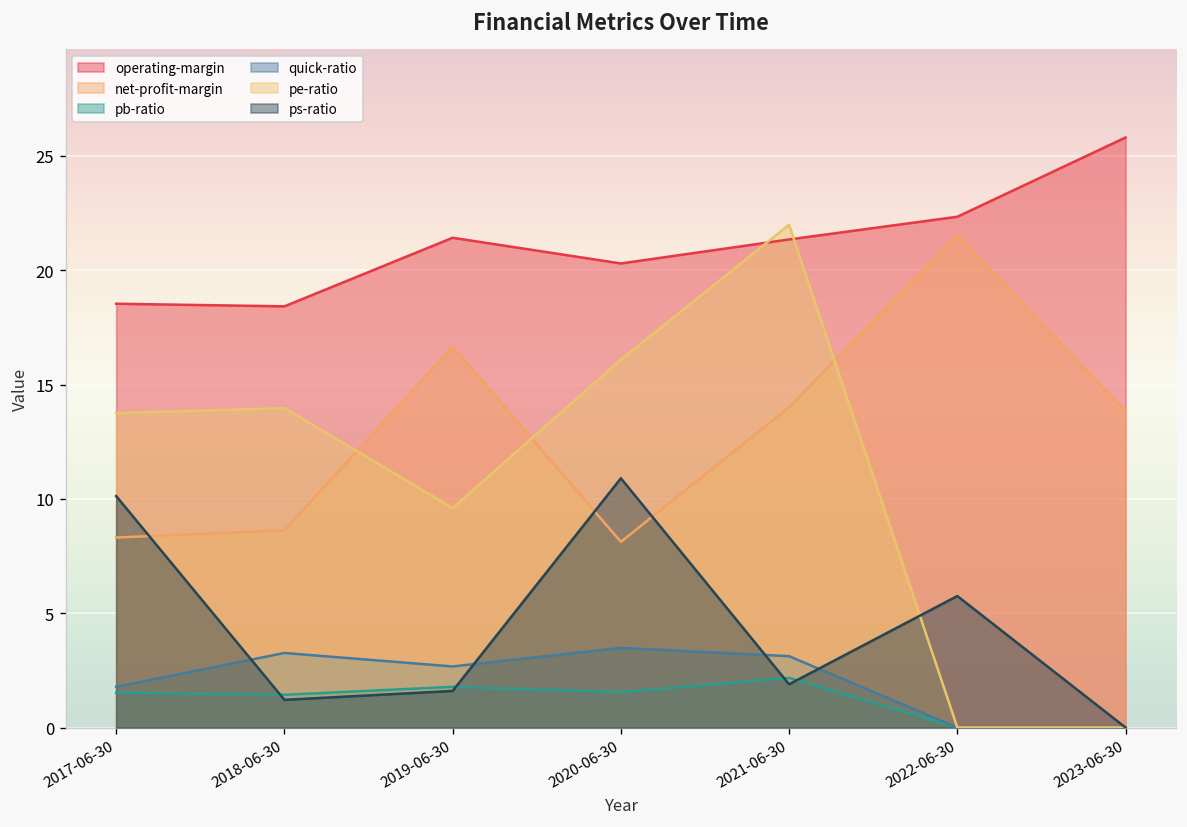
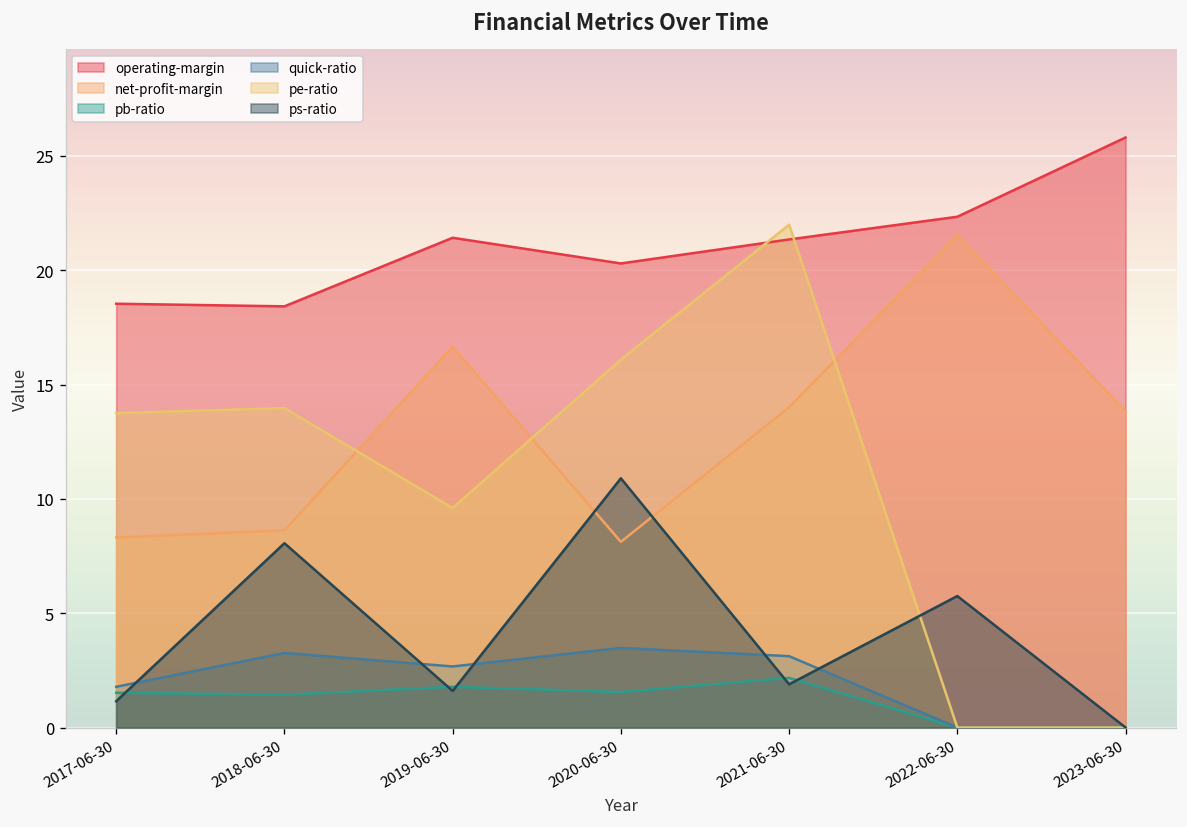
  {
    "operating-margin": {
      "2017-06-30": 18.5,
      "2018-06-30": 18.4,
      "2019-06-30": 21.4,
      "2020-06-30": 20.3,
      "2021-06-30": 21.3,
      "2022-06-30": 22.3,
      "2023-06-30": 25.8
    },
    "ps-ratio": {
-     "2017-06-30": 10.1,
-     "2018-06-30": 1.2,
+     "2017-06-30": 1.2,
+     "2018-06-30": 8.1,
      "2019-06-30": 1.6,
      "2020-06-30": 10.9,
      "2021-06-30": 1.9,
      "2022-06-30": 5.8
    }
  }
